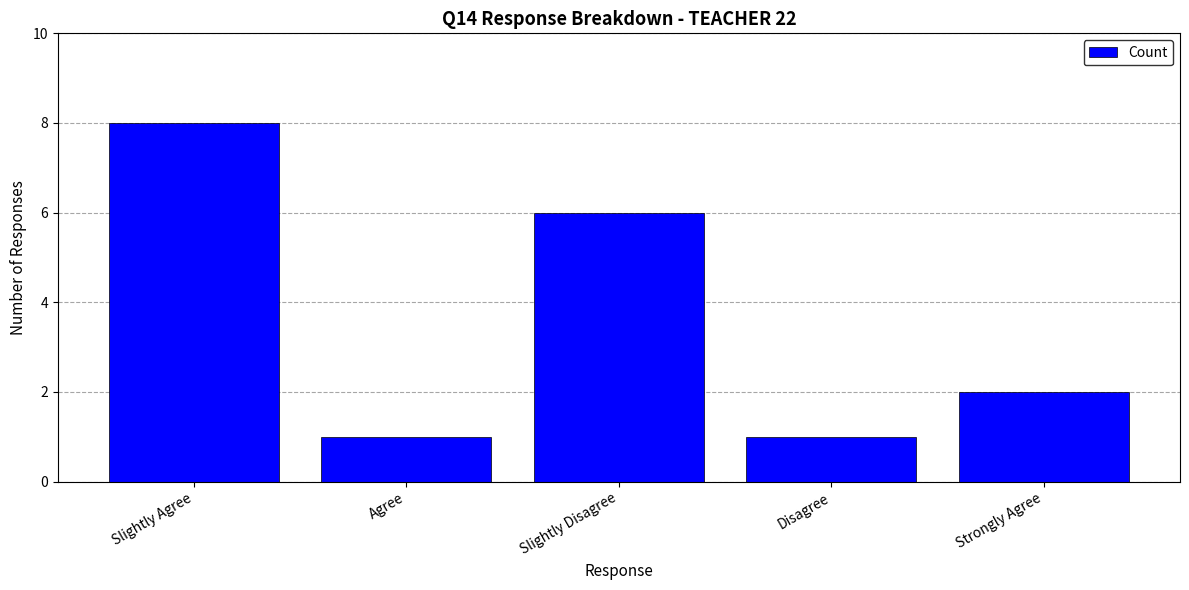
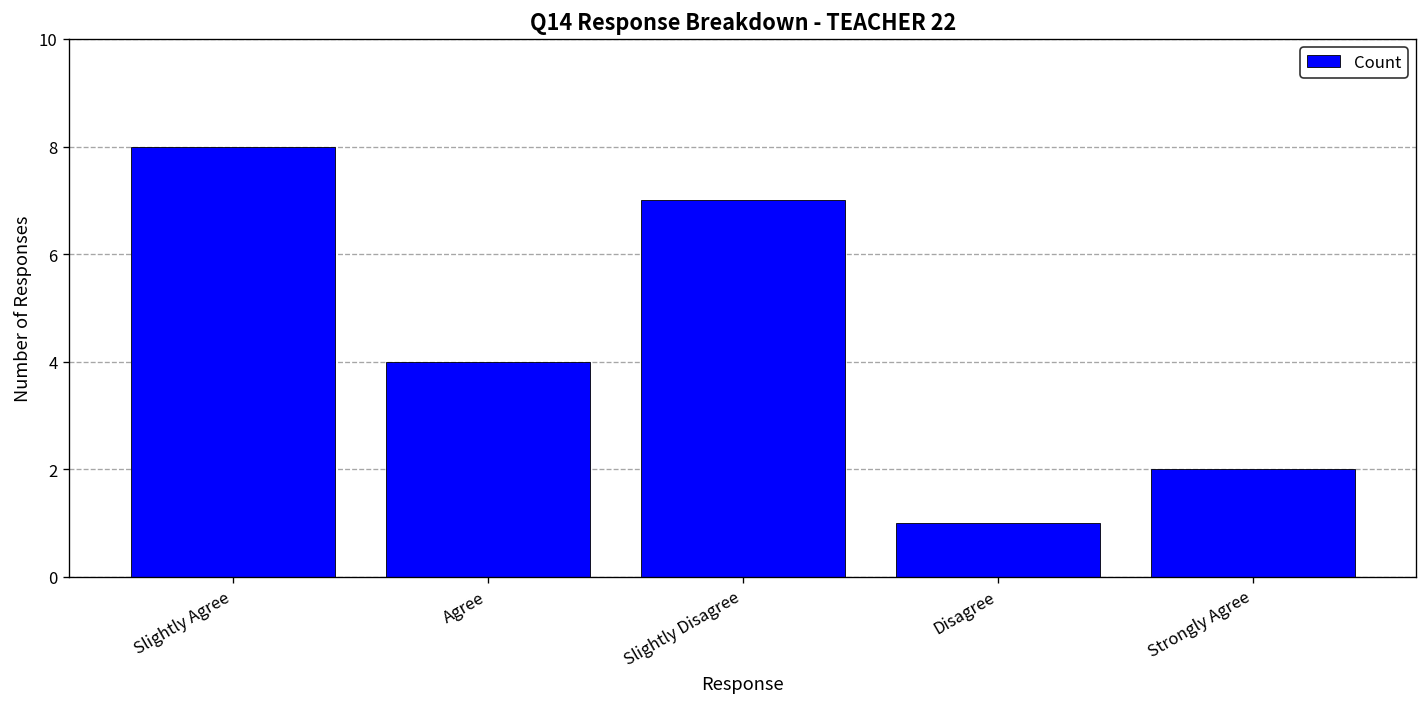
  {
    "Slightly Agree": 8,
-   "Agree": 1,
-   "Slightly Disagree": 6,
+   "Agree": 4,
+   "Slightly Disagree": 7,
    "Disagree": 1,
    "Strongly Agree": 2
  }
